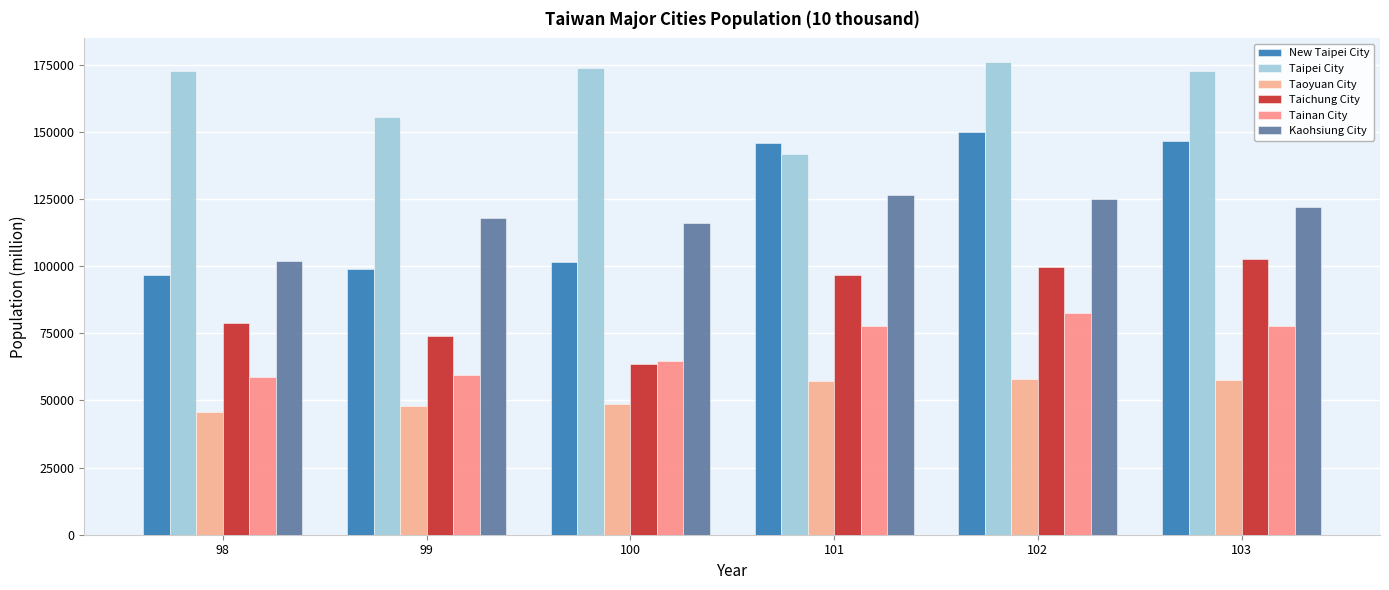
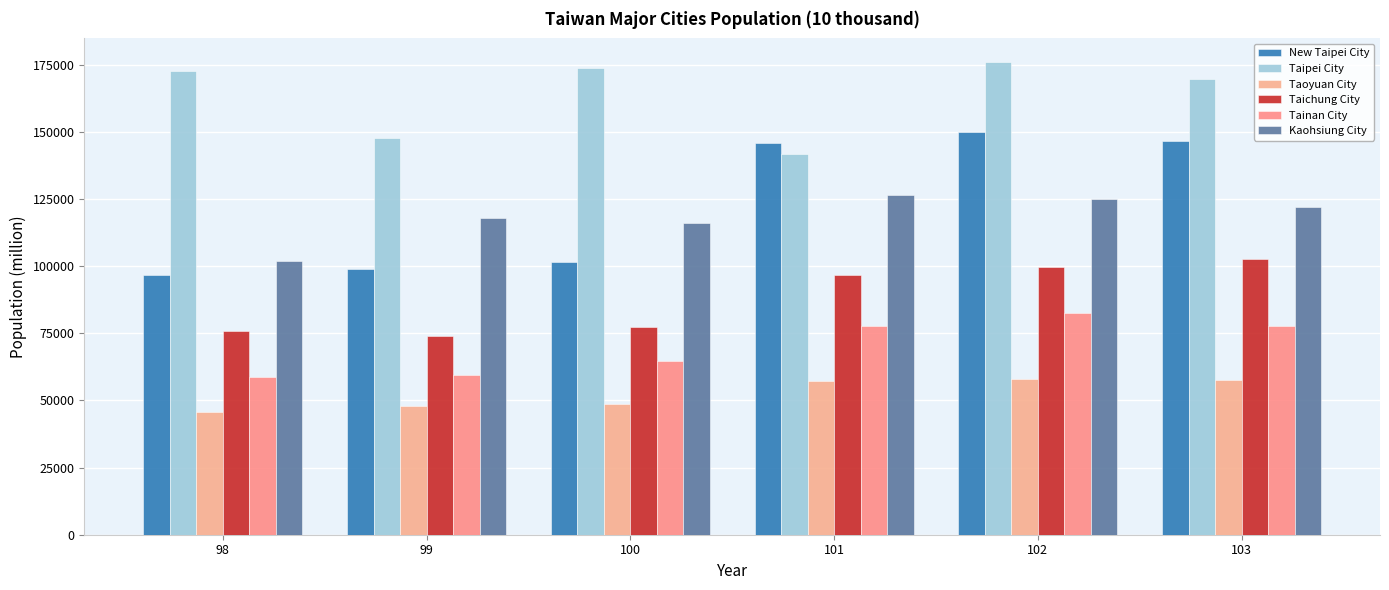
  {
    "Taipei City": {
      "98": 173000,
-     "99": 156000,
+     "99": 148000,
      "100": 174000,
      "101": 142000,
      "102": 176000,
-     "103": 173000
+     "103": 170000
    },
    "Taichung City": {
-     "98": 79000,
+     "98": 76000,
      "99": 74000,
-     "100": 63000,
+     "100": 77000,
      "101": 97000,
      "102": 100000,
      "103": 103000
    }
  }
